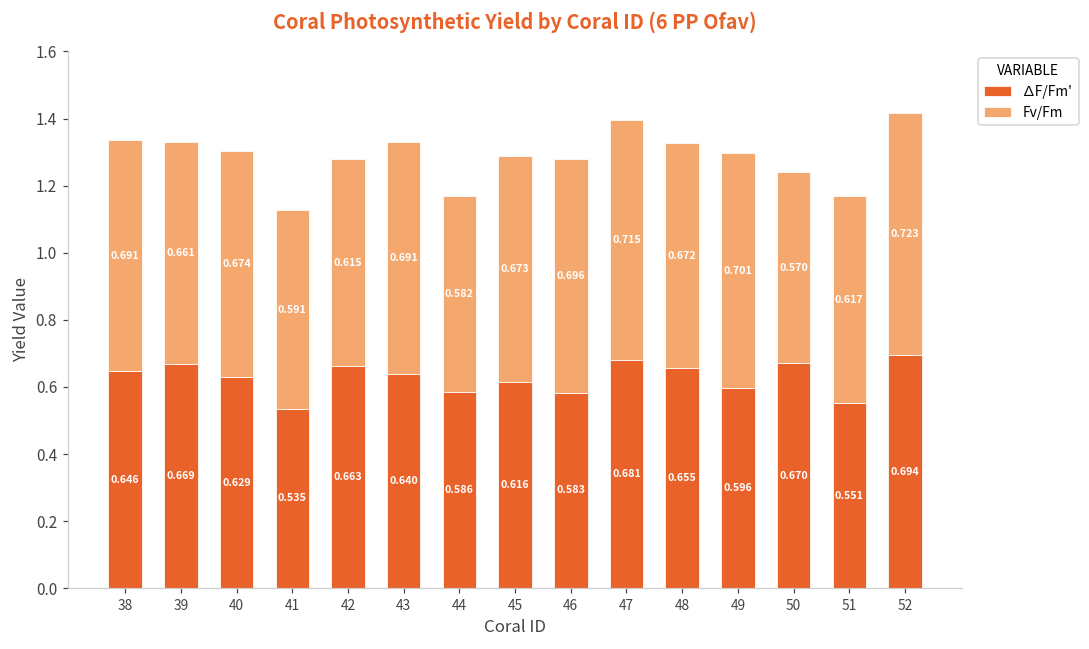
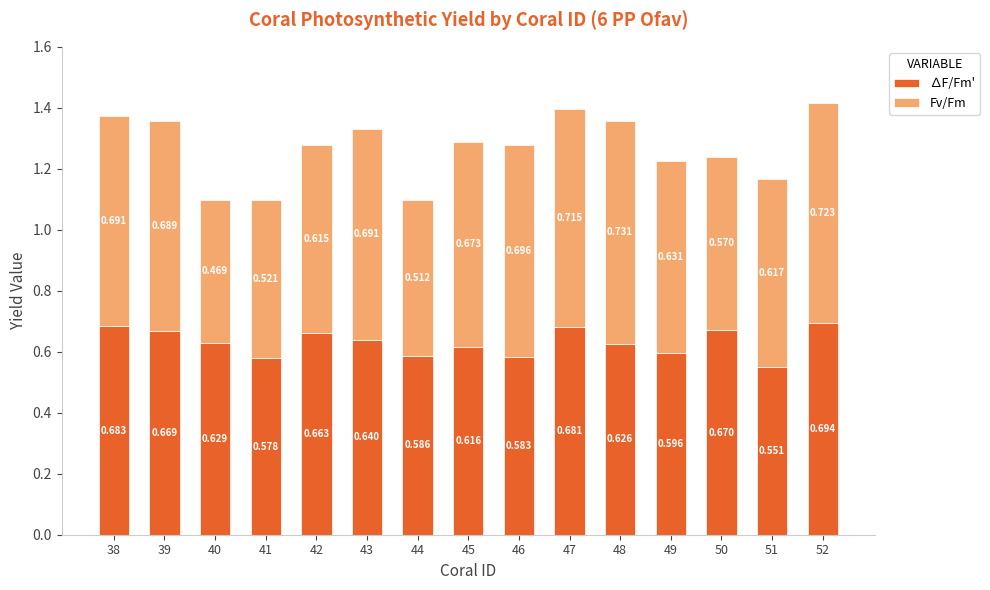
  {
    "∆F/Fm'": {
-     "38": 0.646,
+     "38": 0.683,
      "39": 0.669,
      "40": 0.629,
-     "41": 0.535,
+     "41": 0.578,
      "42": 0.663,
      "43": 0.640,
      "44": 0.586,
      "45": 0.616,
      "46": 0.583,
      "47": 0.681,
-     "48": 0.655,
+     "48": 0.626,
      "49": 0.596,
      "50": 0.670,
      "51": 0.551,
      "52": 0.694
    },
    "Fv/Fm": {
      "38": 0.691,
-     "39": 0.661,
-     "40": 0.674,
-     "41": 0.591,
+     "39": 0.689,
+     "40": 0.469,
+     "41": 0.521,
      "42": 0.615,
      "43": 0.691,
-     "44": 0.582,
+     "44": 0.512,
      "45": 0.673,
      "46": 0.696,
      "47": 0.715,
-     "48": 0.672,
-     "49": 0.701,
+     "48": 0.731,
+     "49": 0.631,
      "50": 0.570,
      "51": 0.617,
      "52": 0.723
    }
  }
